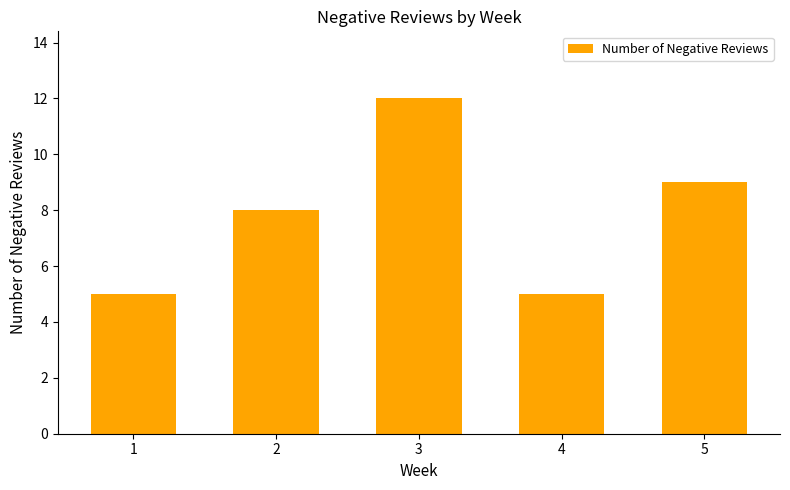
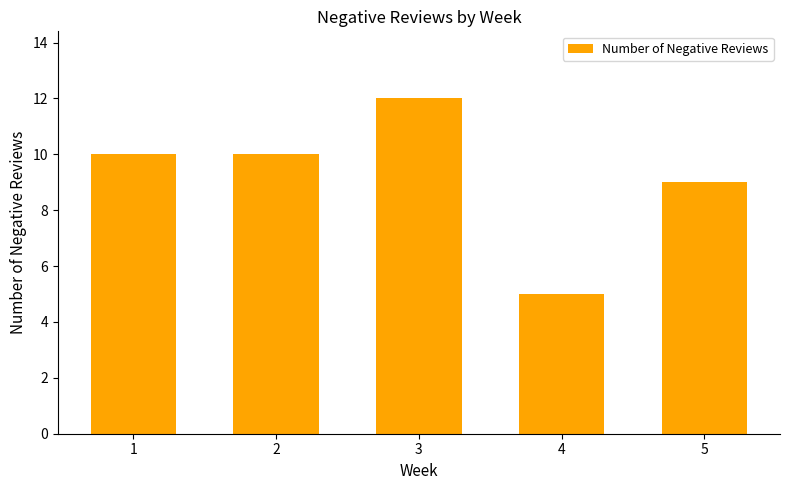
  {
-   "1": 5,
-   "2": 8,
+   "1": 10,
+   "2": 10,
    "3": 12,
    "4": 5,
    "5": 9
  }
